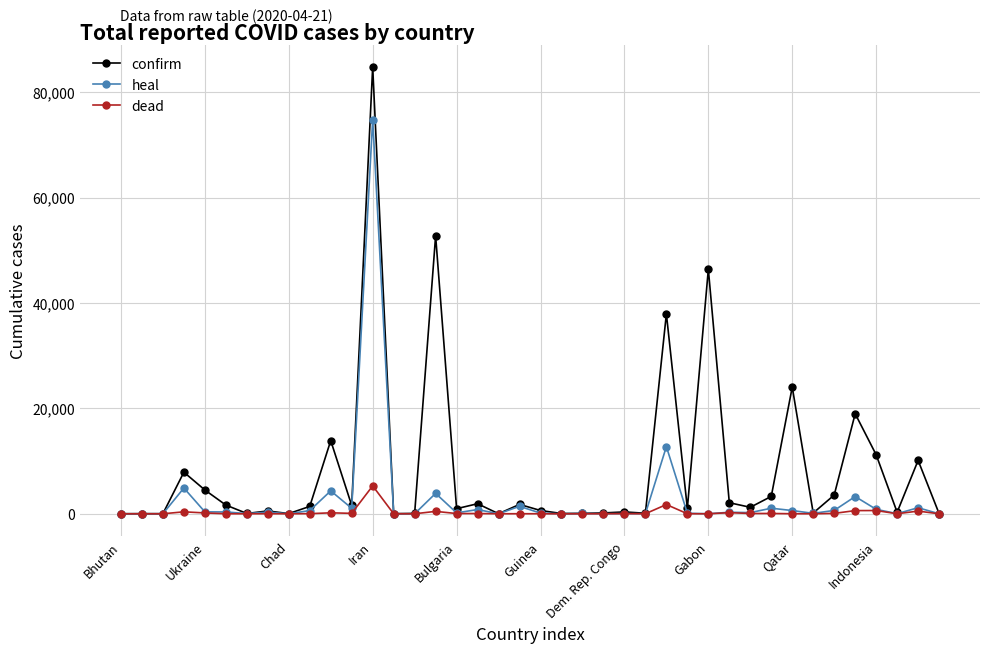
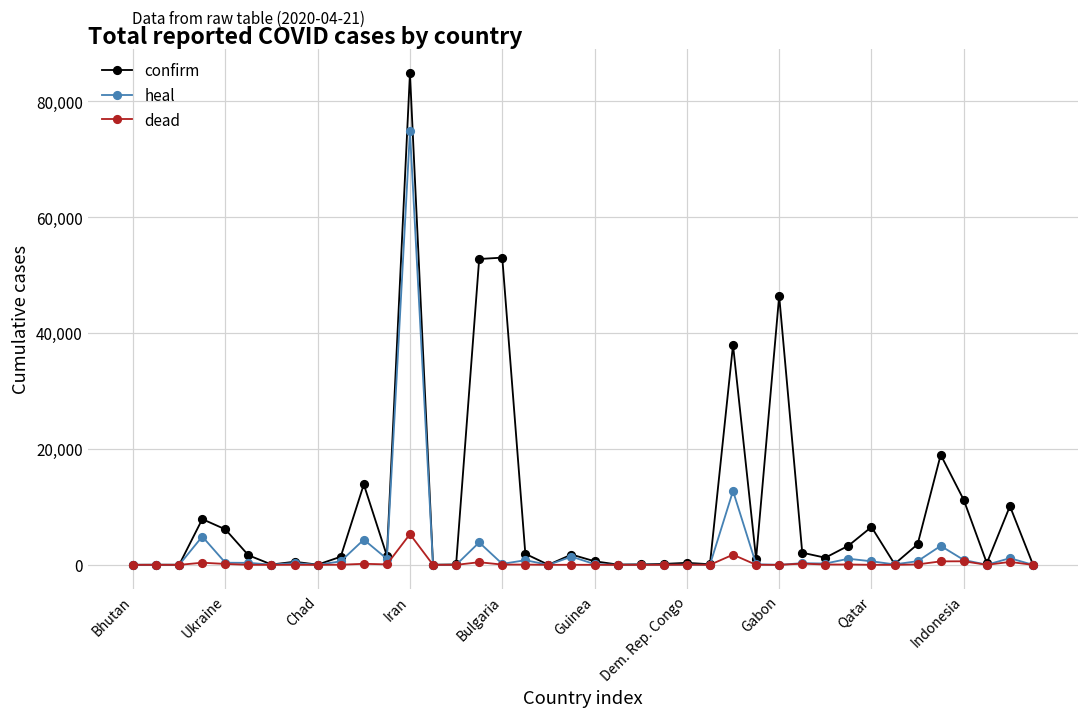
  {
    "confirm": {
-     "Ukraine": "5,000",
+     "Ukraine": "6,000",
      "Iran": "85,000",
-     "Bulgaria": "1,000",
+     "Bulgaria": "53,000",
      "Guinea": "1,000",
      "Gabon": "46,000",
-     "Qatar": "24,000",
+     "Qatar": "7,000",
      "Indonesia": "11,000"
    },
    "heal": {
      "Iran": "75,000",
      "Qatar": "1,000"
    },
    "dead": {
      "Iran": "5,000",
      "Qatar": "0"
    }
  }
